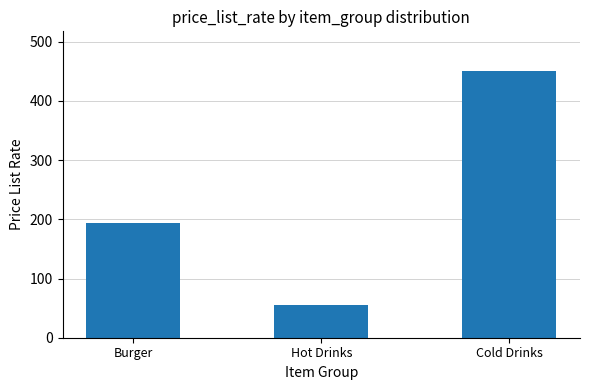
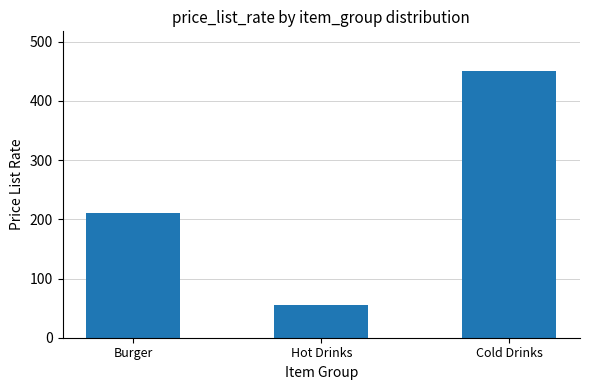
  {
-   "Burger": 190,
+   "Burger": 210,
    "Hot Drinks": 60,
    "Cold Drinks": 450
  }
